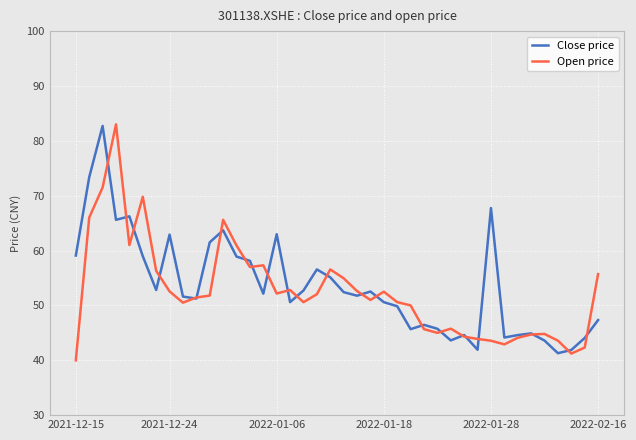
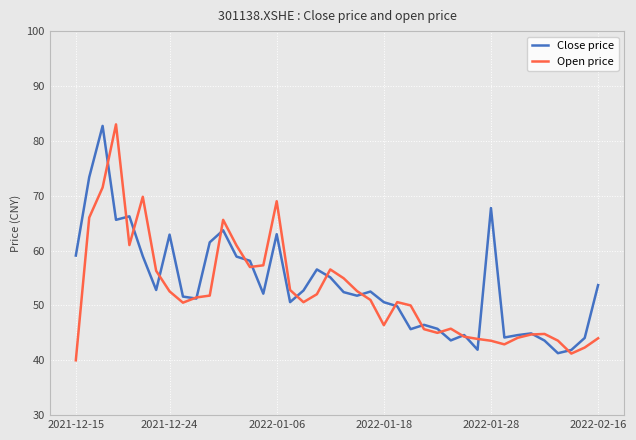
  {
    "Close price": {
      "2021-12-15": 59,
      "2021-12-24": 63,
      "2022-01-06": 63,
      "2022-01-18": 51,
      "2022-01-28": 68,
-     "2022-02-16": 47
+     "2022-02-16": 54
    },
    "Open price": {
      "2021-12-15": 40,
      "2021-12-24": 53,
-     "2022-01-06": 52,
-     "2022-01-18": 53,
+     "2022-01-06": 69,
+     "2022-01-18": 46,
      "2022-01-28": 44,
-     "2022-02-16": 56
+     "2022-02-16": 44
    }
  }
